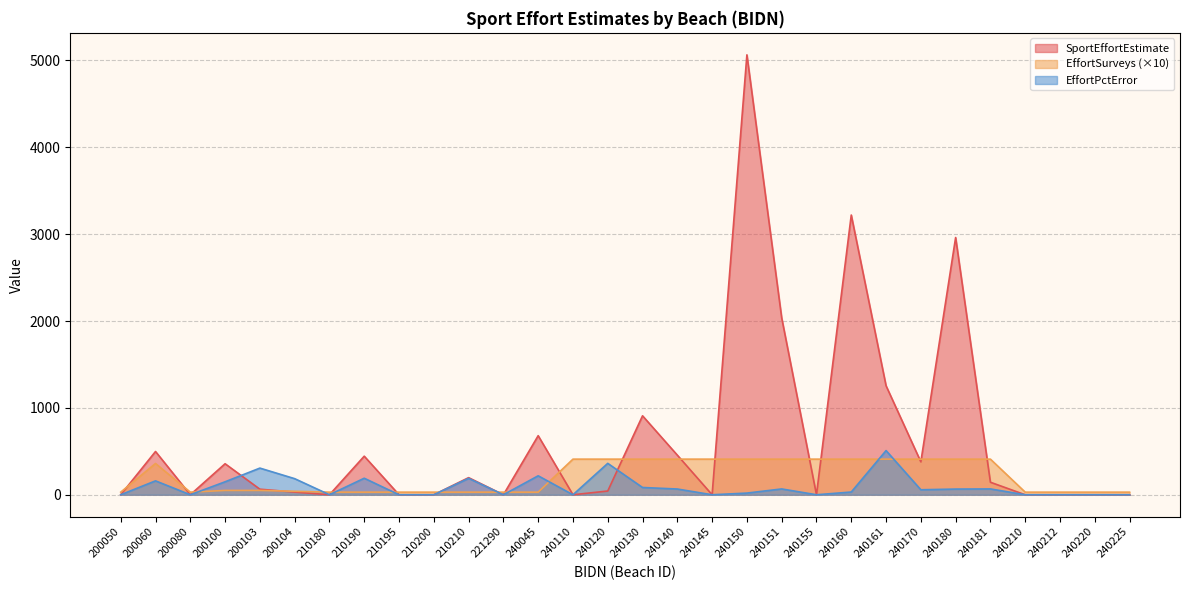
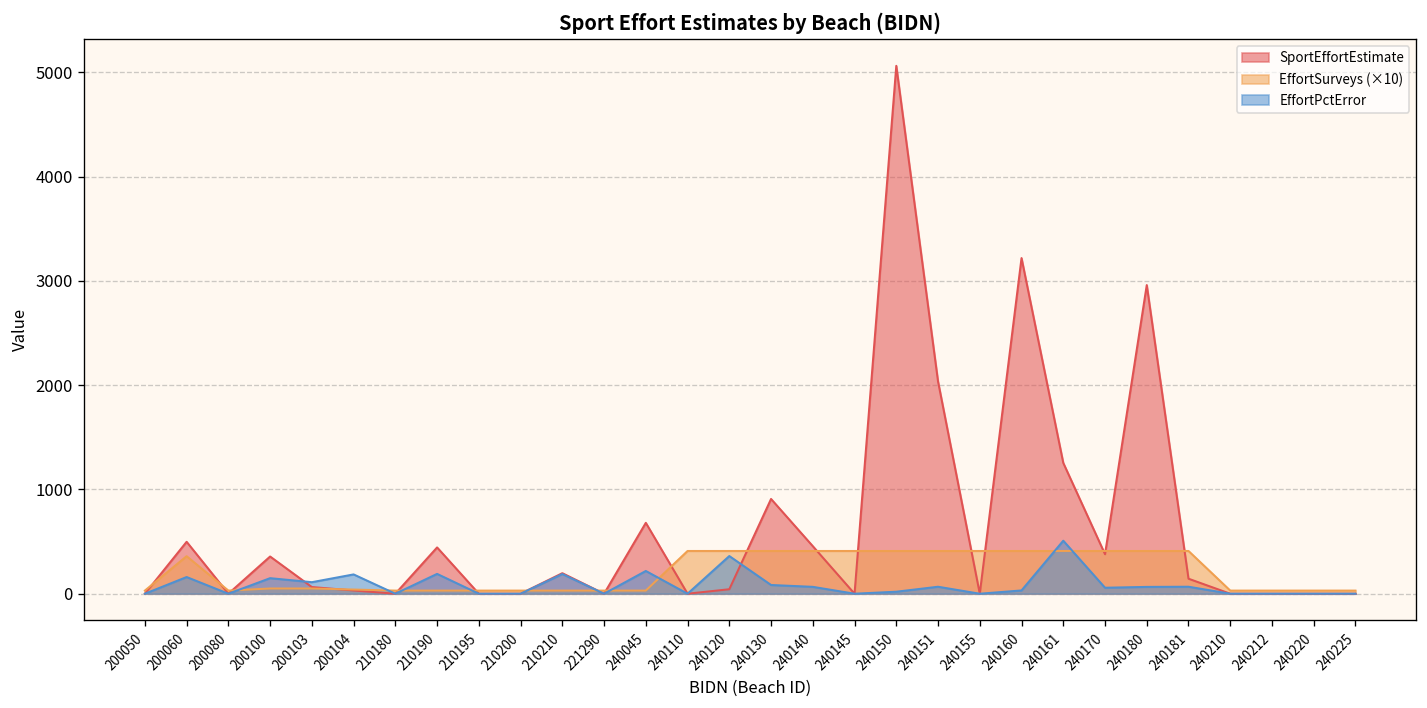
  {
    "SportEffortEstimate": {
      "200060": 500,
      "200100": 400,
      "210190": 400,
      "240045": 700,
      "240120": 0,
      "240130": 900,
      "240140": 500,
      "240150": 5100,
      "240151": 2000,
      "240160": 3200,
      "240161": 1300,
      "240170": 400,
      "240180": 3000,
      "240181": 100
    },
    "EffortSurveys (×10)": {
      "200050": 0,
      "200060": 400,
      "200080": 0,
      "200100": 100,
      "210180": 0,
      "210190": 0,
      "210195": 0,
      "210200": 0,
      "210210": 0,
      "221290": 0,
      "240045": 0,
      "240110": 400,
      "240120": 400,
      "240130": 400,
      "240140": 400,
      "240145": 400,
      "240150": 400,
      "240151": 400,
      "240155": 400,
      "240160": 400,
      "240161": 400,
      "240170": 400,
      "240180": 400,
      "240181": 400,
      "240210": 0,
      "240212": 0,
      "240220": 0,
      "240225": 0
    },
    "EffortPctError": {
      "200060": 200,
      "200100": 100,
-     "200103": 300,
+     "200103": 100,
      "200104": 200,
      "210190": 200,
      "240045": 200,
      "240120": 400,
      "240130": 100,
      "240140": 100,
      "240150": 0,
      "240151": 100,
      "240160": 0,
      "240161": 500,
      "240170": 100,
      "240180": 100,
      "240181": 100
    }
  }
